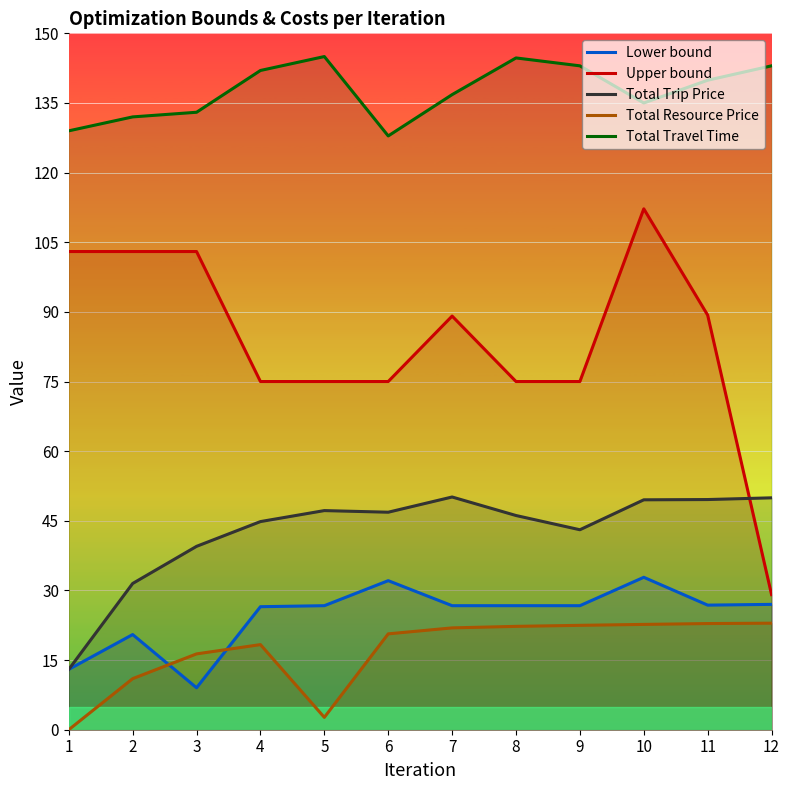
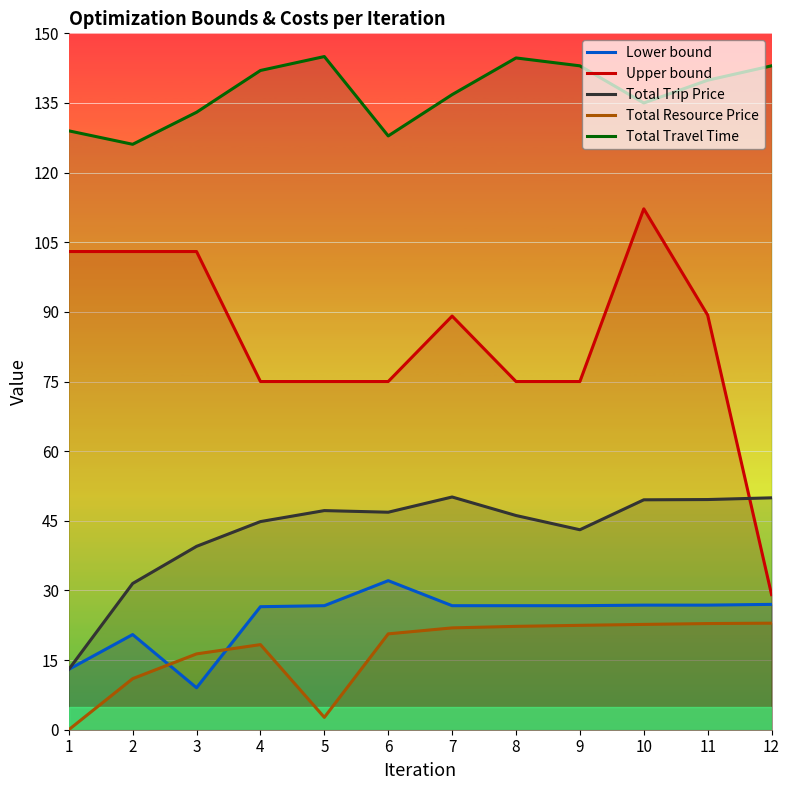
  {
    "Lower bound": {
      "2": 21,
      "3": 9,
      "4": 27,
      "5": 27,
      "6": 32,
      "7": 27,
      "8": 27,
      "9": 27,
-     "10": 33,
+     "10": 27,
      "11": 27,
      "12": 27
    },
    "Upper bound": {
      "1": 103,
      "2": 103,
      "3": 103,
      "4": 75,
      "5": 75,
      "6": 75,
      "7": 89,
      "8": 75,
      "9": 75,
      "10": 112,
      "11": 89,
      "12": 29
    },
    "Total Trip Price": {
      "2": 32,
      "3": 40,
      "4": 45,
      "5": 47,
      "6": 47,
      "7": 50,
      "8": 46,
      "9": 43,
      "10": 50,
      "11": 50,
      "12": 50
    },
    "Total Resource Price": {
      "2": 11,
      "3": 16,
      "4": 18,
      "6": 21,
      "7": 22,
      "8": 22,
      "9": 22,
      "10": 23,
      "11": 23,
      "12": 23
    },
    "Total Travel Time": {
      "1": 129,
-     "2": 132,
+     "2": 126,
      "3": 133,
      "4": 142,
      "5": 145,
      "6": 128,
      "7": 137,
      "8": 145,
      "9": 143,
      "12": 143
    }
  }
